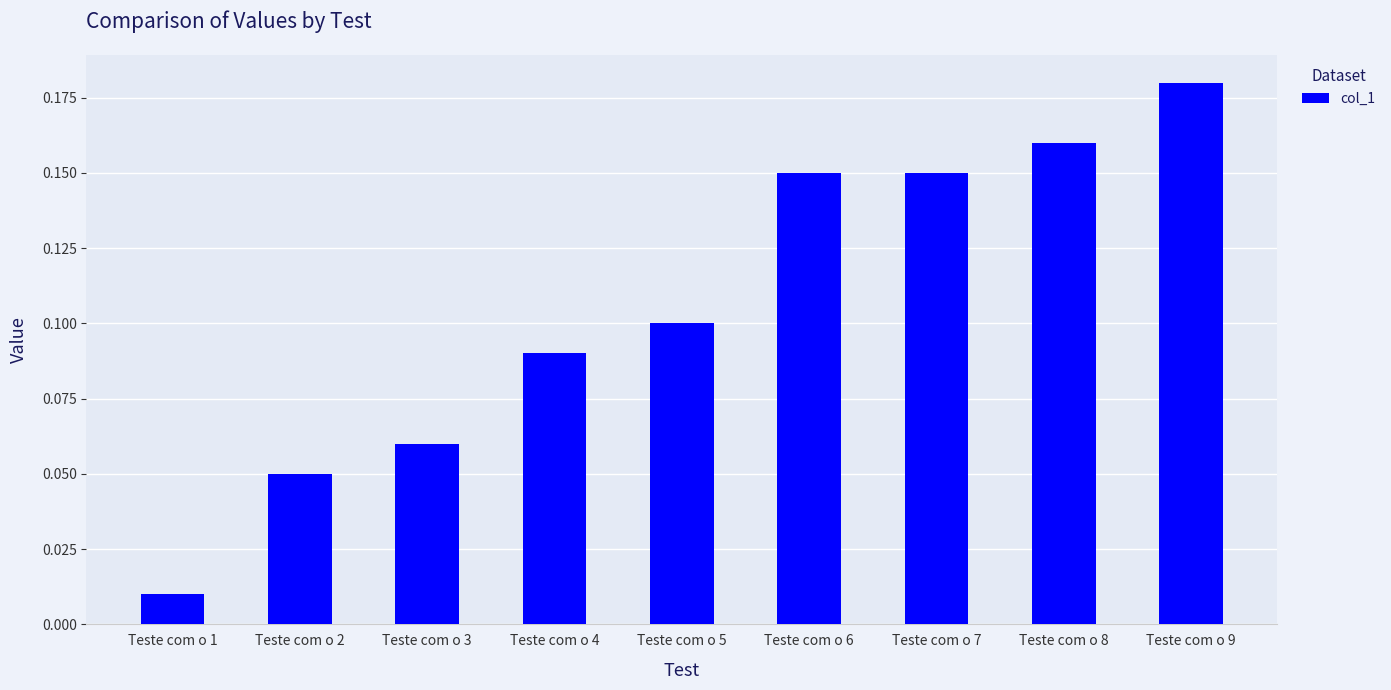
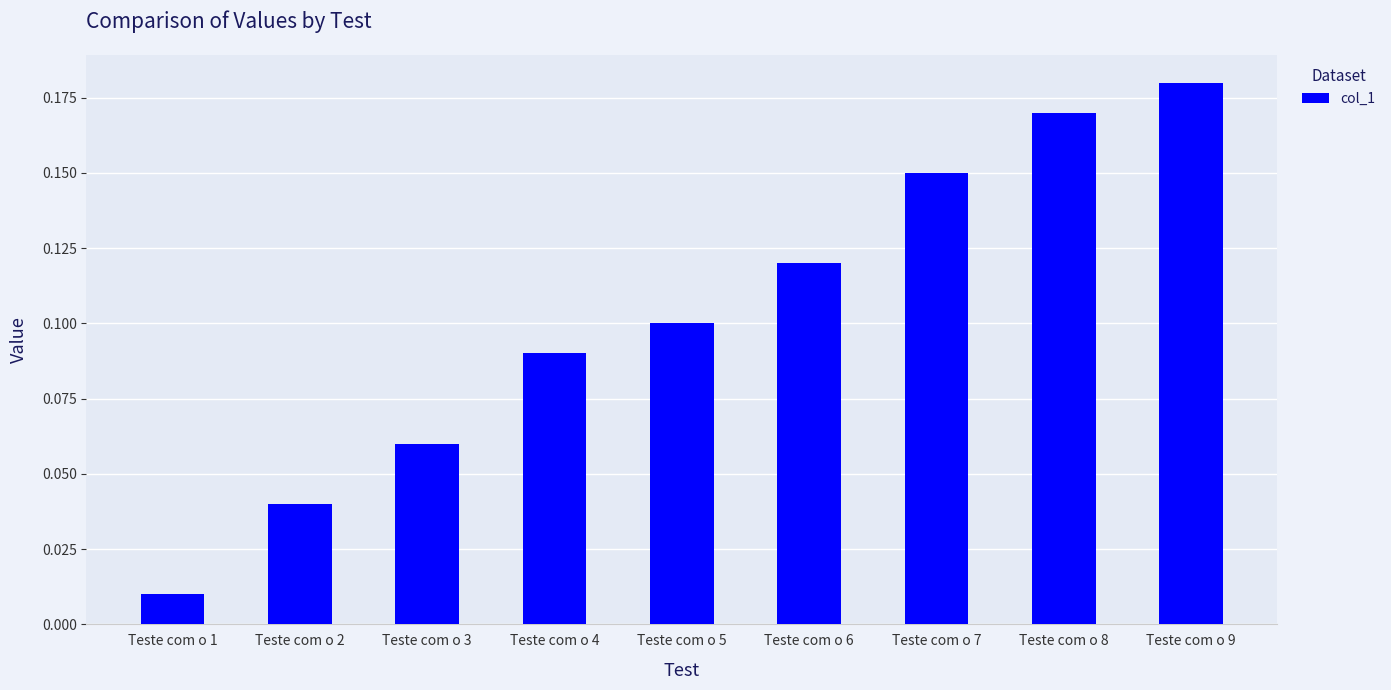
  {
    "Teste com o 1": 0.01,
-   "Teste com o 2": 0.05,
+   "Teste com o 2": 0.04,
    "Teste com o 3": 0.06,
    "Teste com o 4": 0.09,
    "Teste com o 5": 0.10,
-   "Teste com o 6": 0.15,
+   "Teste com o 6": 0.12,
    "Teste com o 7": 0.15,
-   "Teste com o 8": 0.16,
+   "Teste com o 8": 0.17,
    "Teste com o 9": 0.18
  }
